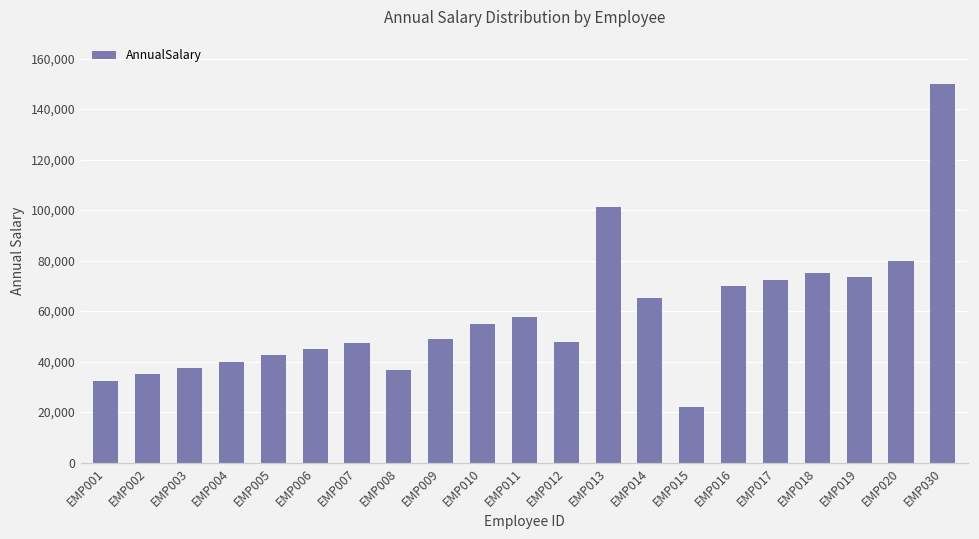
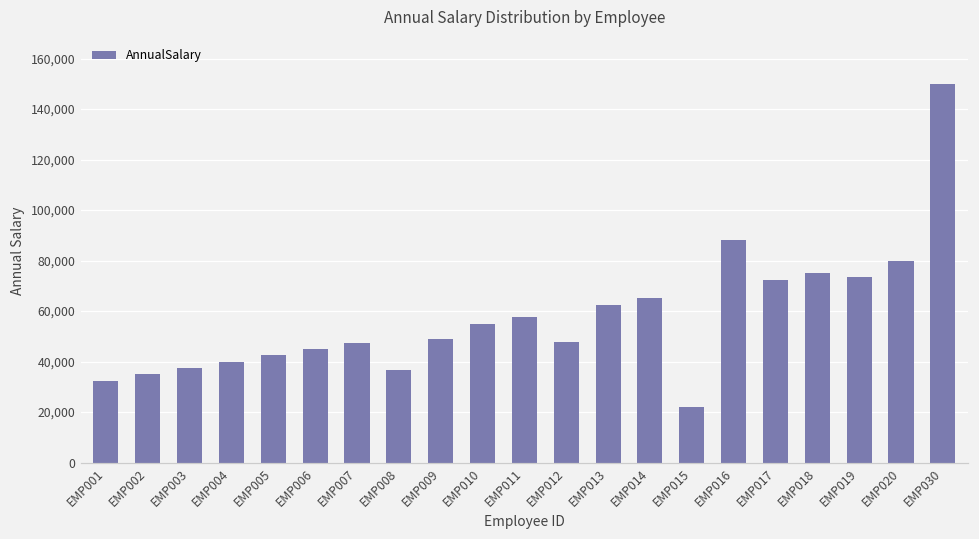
  {
    "EMP001": "33,000",
    "EMP002": "35,000",
    "EMP003": "38,000",
    "EMP004": "40,000",
    "EMP005": "43,000",
    "EMP006": "45,000",
    "EMP007": "48,000",
    "EMP008": "37,000",
    "EMP009": "49,000",
    "EMP010": "55,000",
    "EMP011": "58,000",
    "EMP012": "48,000",
-   "EMP013": "101,000",
+   "EMP013": "63,000",
    "EMP014": "65,000",
    "EMP015": "22,000",
-   "EMP016": "70,000",
+   "EMP016": "88,000",
    "EMP017": "73,000",
    "EMP018": "75,000",
    "EMP019": "73,000",
    "EMP020": "80,000",
    "EMP030": "150,000"
  }
